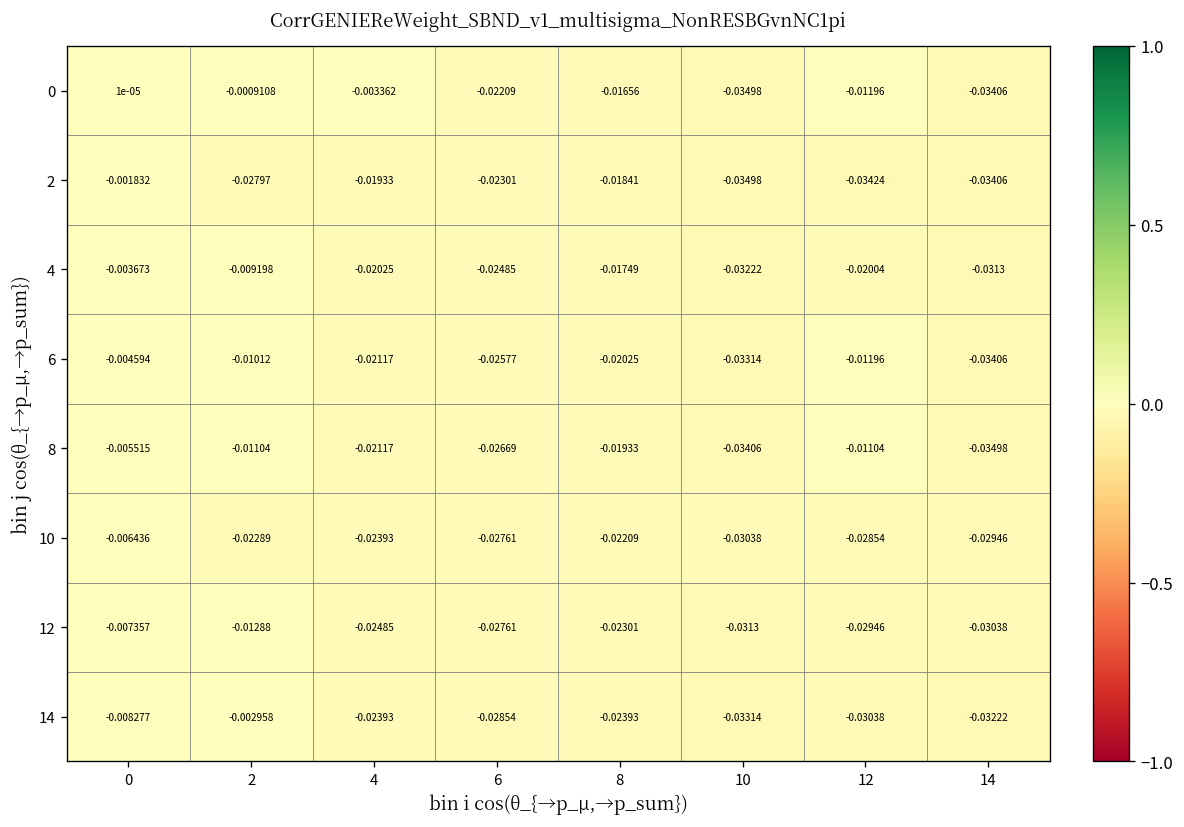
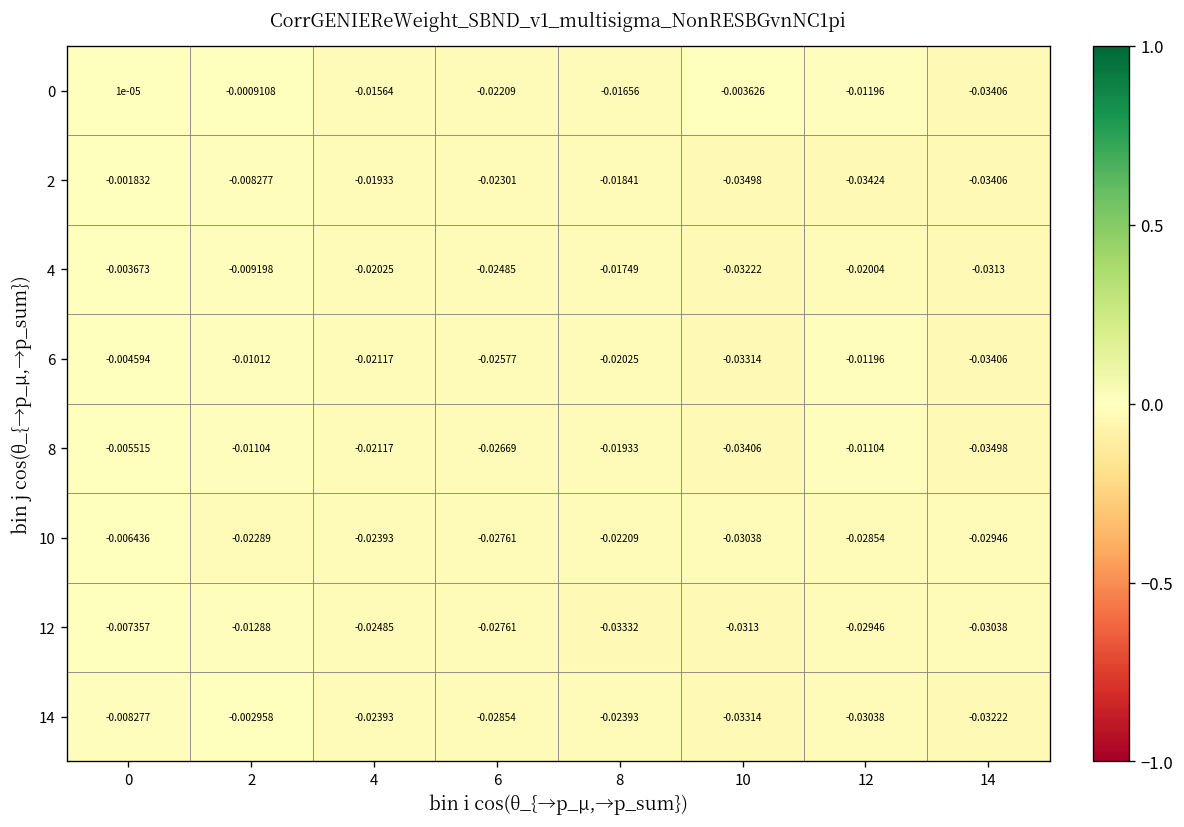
  {
    "0": {
      "0": "1e-05",
      "2": "-0.0009108",
-     "4": "-0.003362",
+     "4": "-0.01564",
      "6": "-0.02209",
      "8": "-0.01656",
-     "10": "-0.03498",
+     "10": "-0.003626",
      "12": "-0.01196",
      "14": "-0.03406"
    },
    "2": {
      "0": "-0.001832",
-     "2": "-0.02797",
+     "2": "-0.008277",
      "4": "-0.01933",
      "6": "-0.02301",
      "8": "-0.01841",
      "10": "-0.03498",
      "12": "-0.03424",
      "14": "-0.03406"
    },
    "4": {
      "0": "-0.003673",
      "2": "-0.009198",
      "4": "-0.02025",
      "6": "-0.02485",
      "8": "-0.01749",
      "10": "-0.03222",
      "12": "-0.02004",
      "14": "-0.0313"
    },
    "6": {
      "0": "-0.004594",
      "2": "-0.01012",
      "4": "-0.02117",
      "6": "-0.02577",
      "8": "-0.02025",
      "10": "-0.03314",
      "12": "-0.01196",
      "14": "-0.03406"
    },
    "8": {
      "0": "-0.005515",
      "2": "-0.01104",
      "4": "-0.02117",
      "6": "-0.02669",
      "8": "-0.01933",
      "10": "-0.03406",
      "12": "-0.01104",
      "14": "-0.03498"
    },
    "10": {
      "0": "-0.006436",
      "2": "-0.02289",
      "4": "-0.02393",
      "6": "-0.02761",
      "8": "-0.02209",
      "10": "-0.03038",
      "12": "-0.02854",
      "14": "-0.02946"
    },
    "12": {
      "0": "-0.007357",
      "2": "-0.01288",
      "4": "-0.02485",
      "6": "-0.02761",
-     "8": "-0.02301",
+     "8": "-0.03332",
      "10": "-0.0313",
      "12": "-0.02946",
      "14": "-0.03038"
    },
    "14": {
      "0": "-0.008277",
      "2": "-0.002958",
      "4": "-0.02393",
      "6": "-0.02854",
      "8": "-0.02393",
      "10": "-0.03314",
      "12": "-0.03038",
      "14": "-0.03222"
    }
  }
